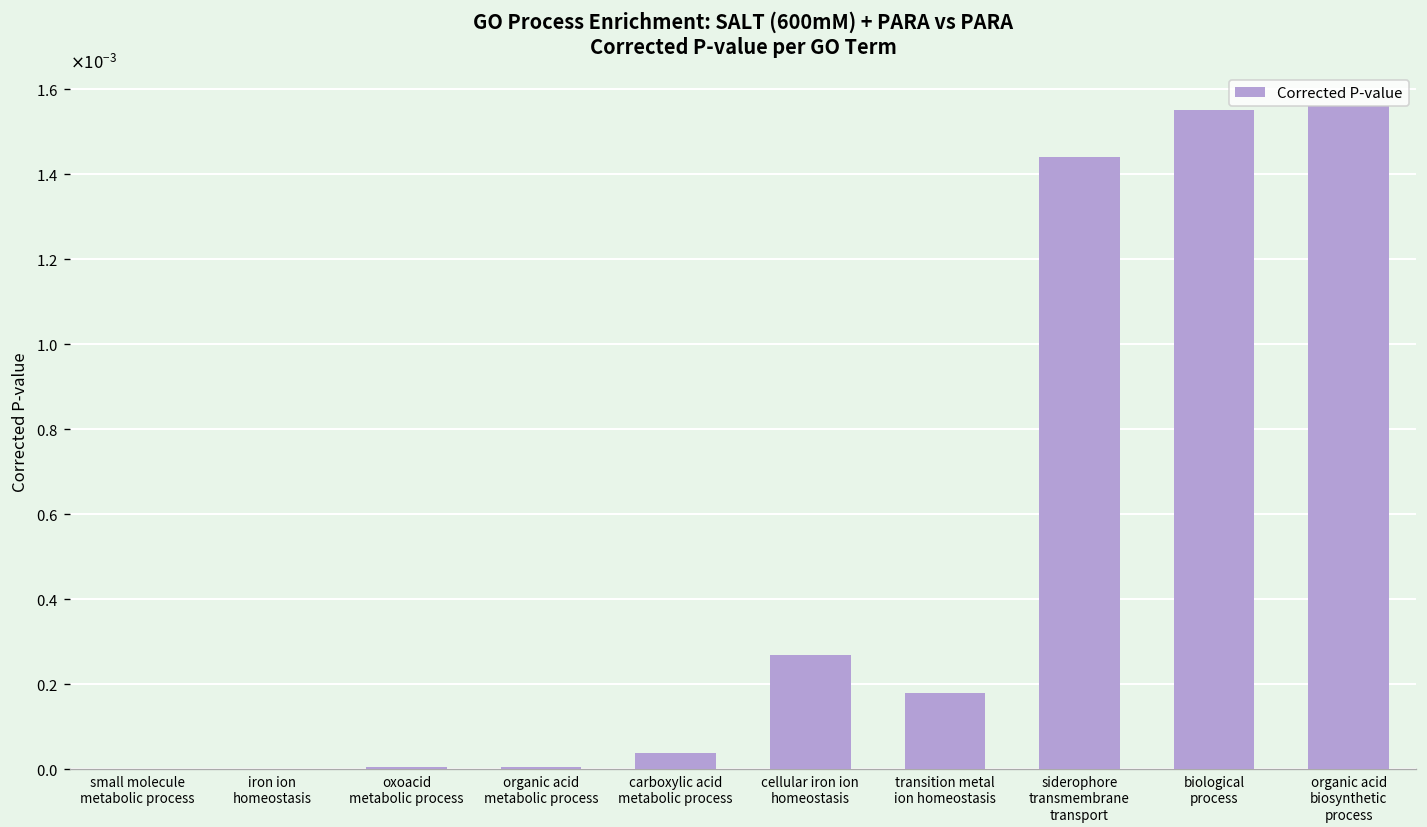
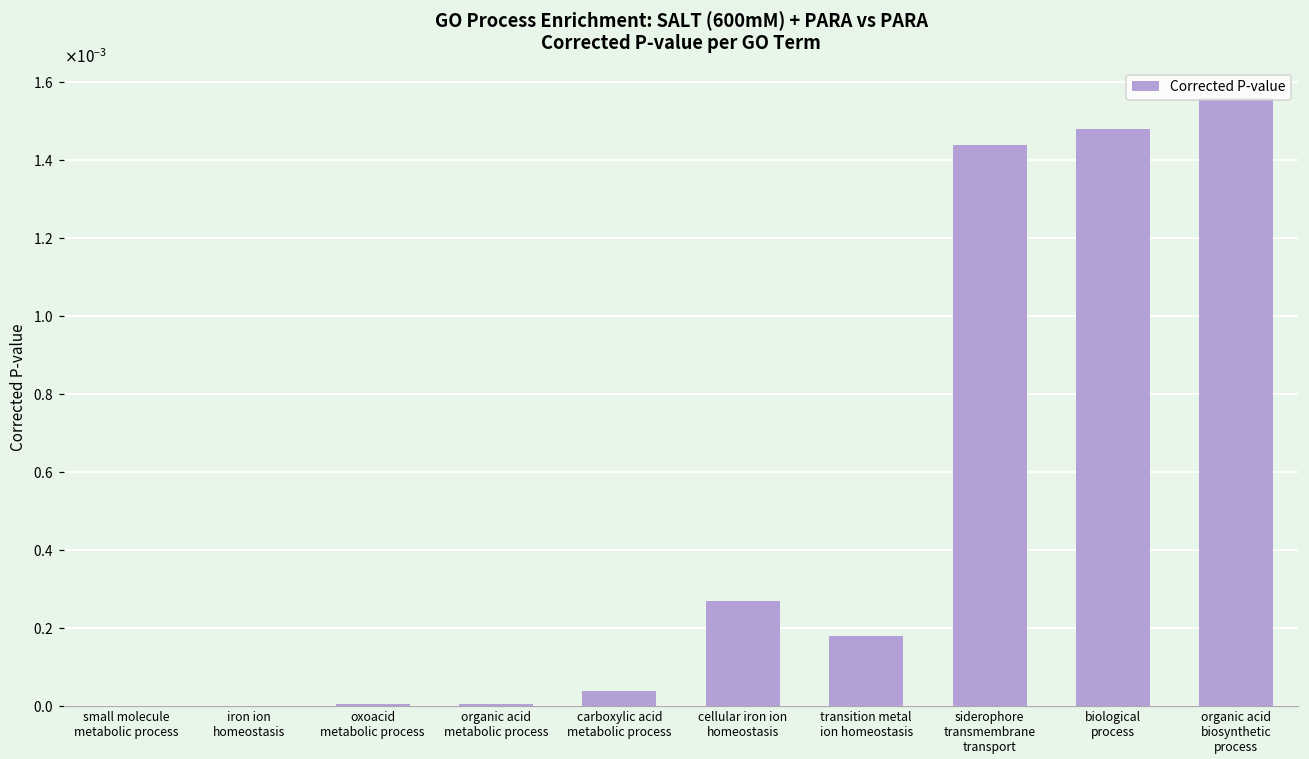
  {
    "carboxylic acid metabolic process": 0.00004,
    "cellular iron ion homeostasis": 0.00027,
    "transition metal ion homeostasis": 0.00018,
    "siderophore transmembrane transport": 0.00144,
-   "biological process": 0.00155
+   "biological process": 0.00148
  }
